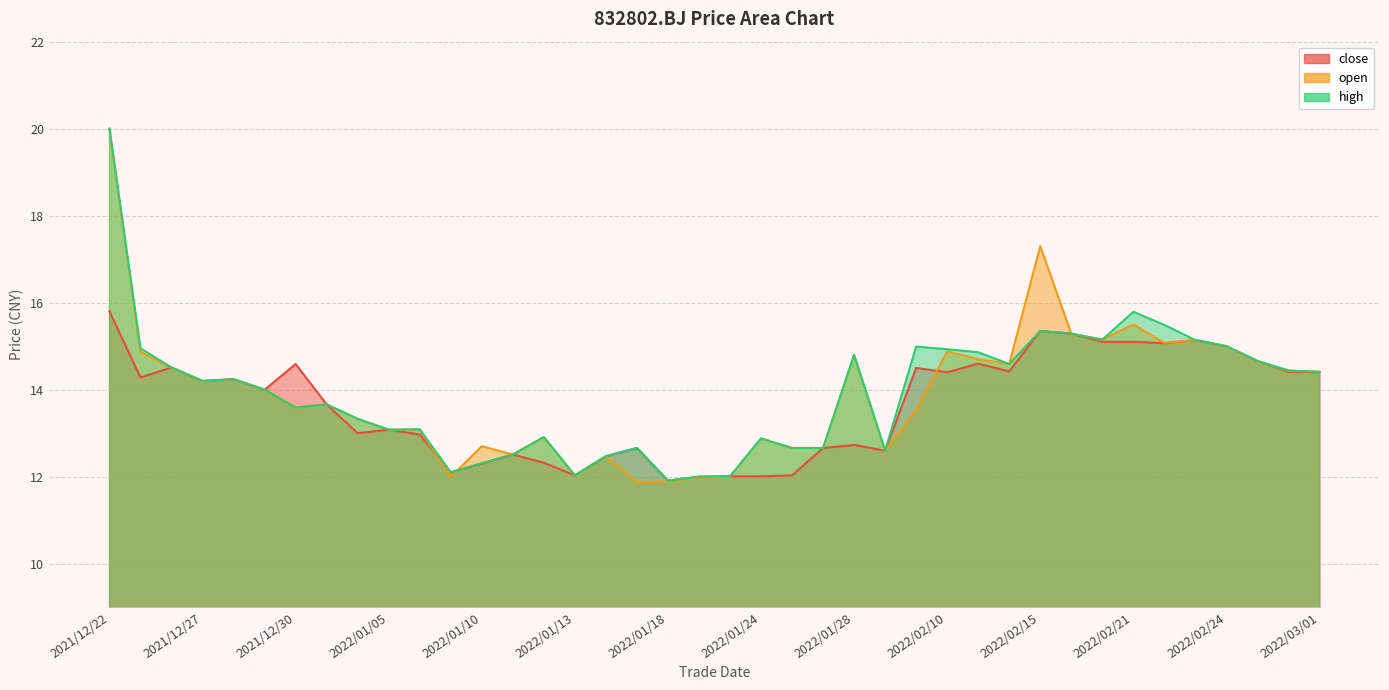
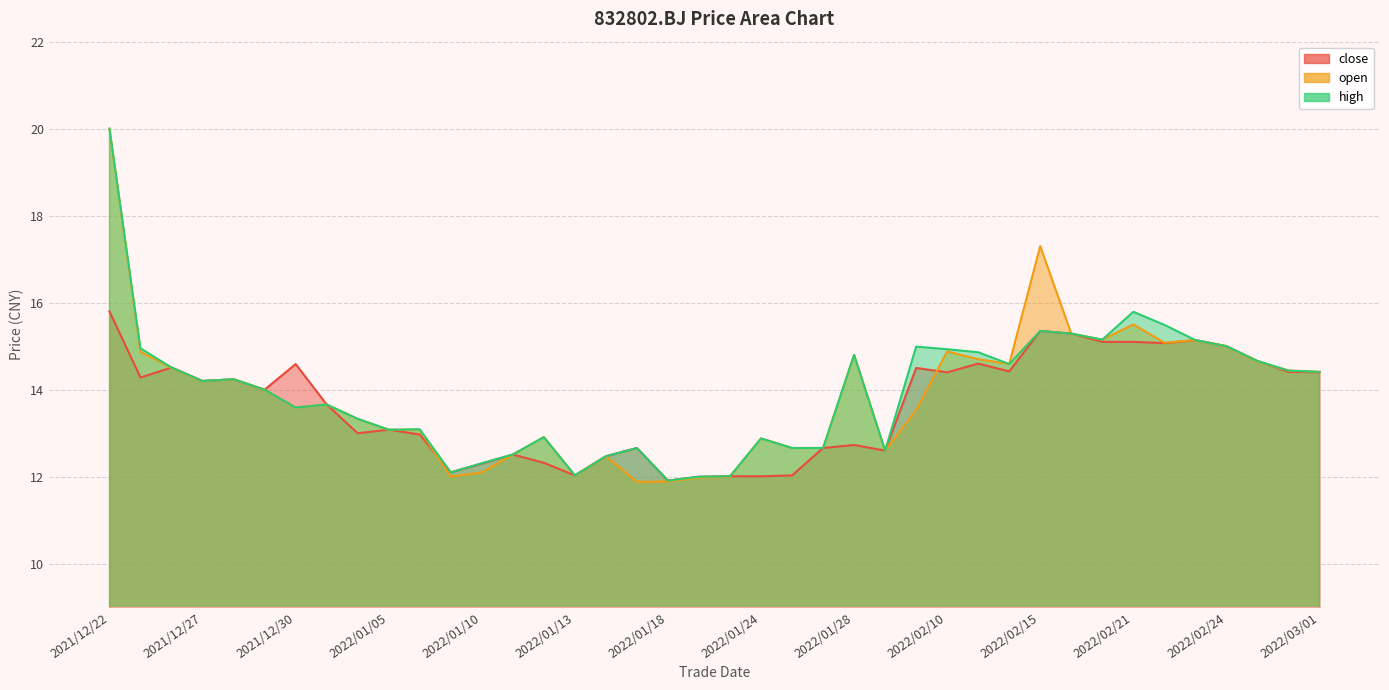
  {
    "close": {
      "2021/12/22": 15.8,
      "2021/12/30": 14.6,
      "2022/01/24": 12.0,
      "2022/01/28": 12.7,
      "2022/02/10": 14.4,
      "2022/02/21": 15.1
    },
    "open": {
-     "2022/01/10": 12.7,
+     "2022/01/10": 12.1,
      "2022/02/15": 17.3,
      "2022/02/21": 15.5
    },
    "high": {
      "2022/02/21": 15.8
    }
  }
